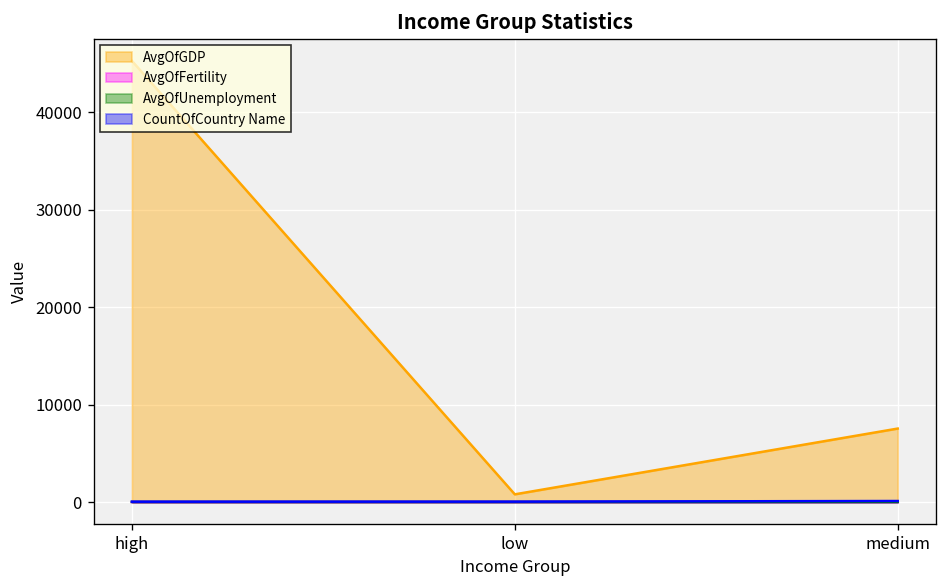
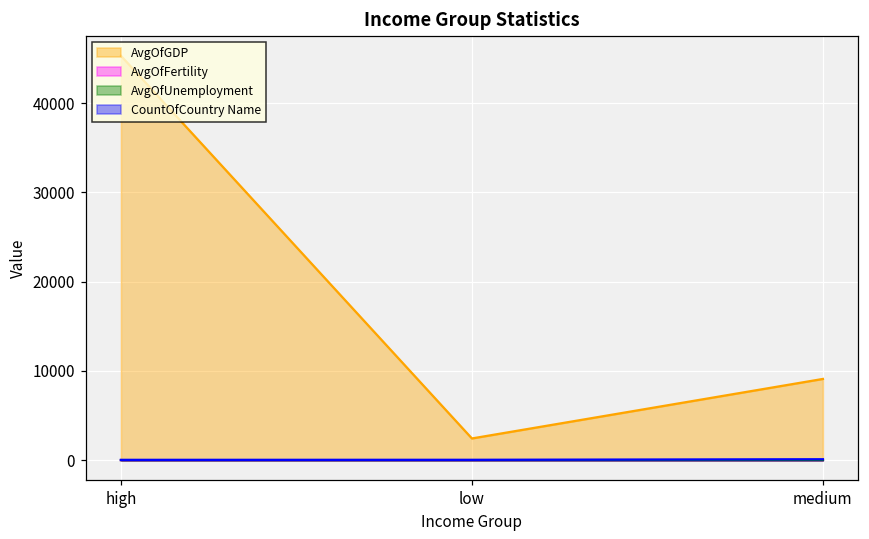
  {
    "AvgOfGDP": {
-     "low": 1000,
-     "medium": 8000
+     "low": 2000,
+     "medium": 9000
    },
    "CountOfCountry Name": {
      "high": 0,
      "low": 0,
      "medium": 0
    }
  }
